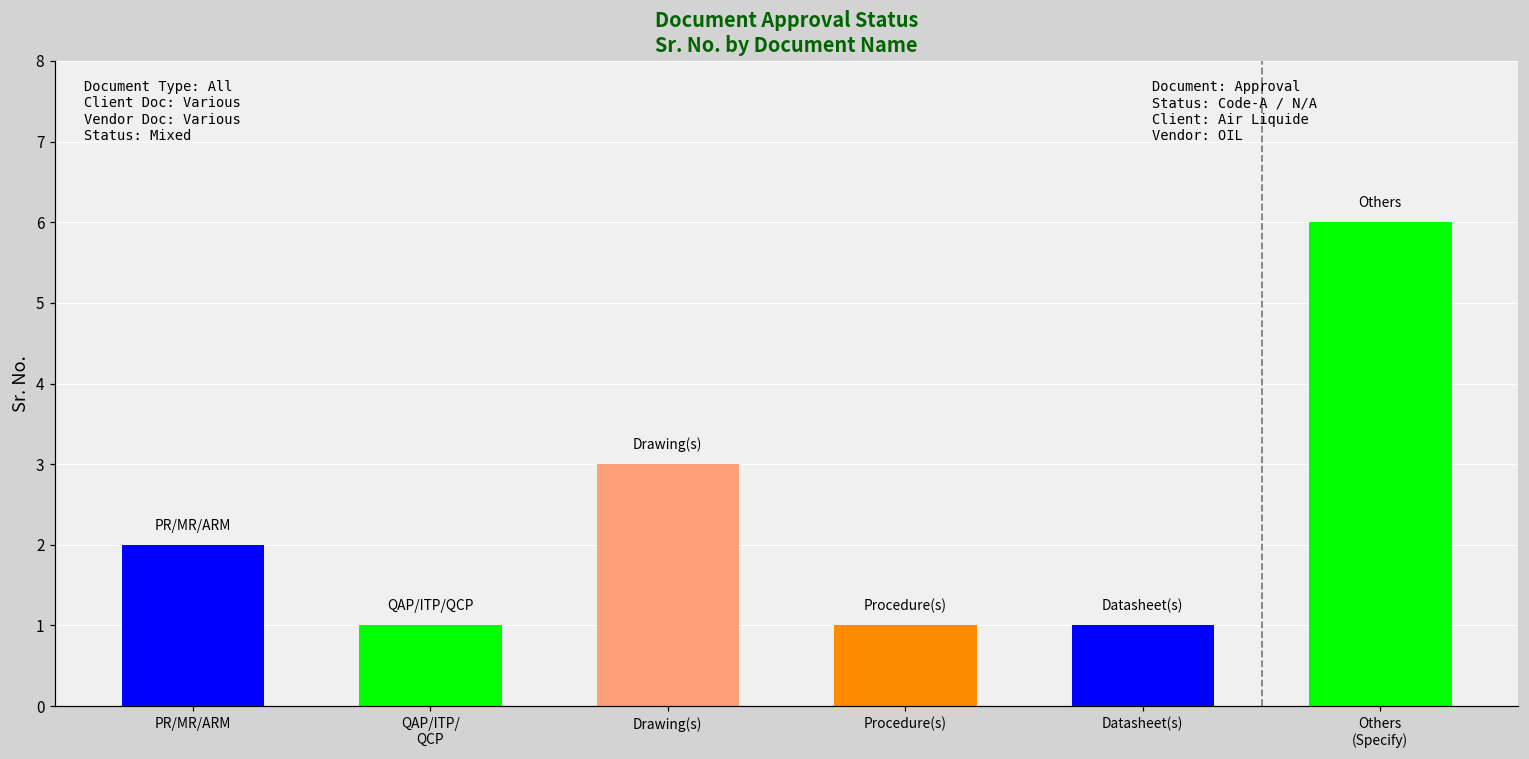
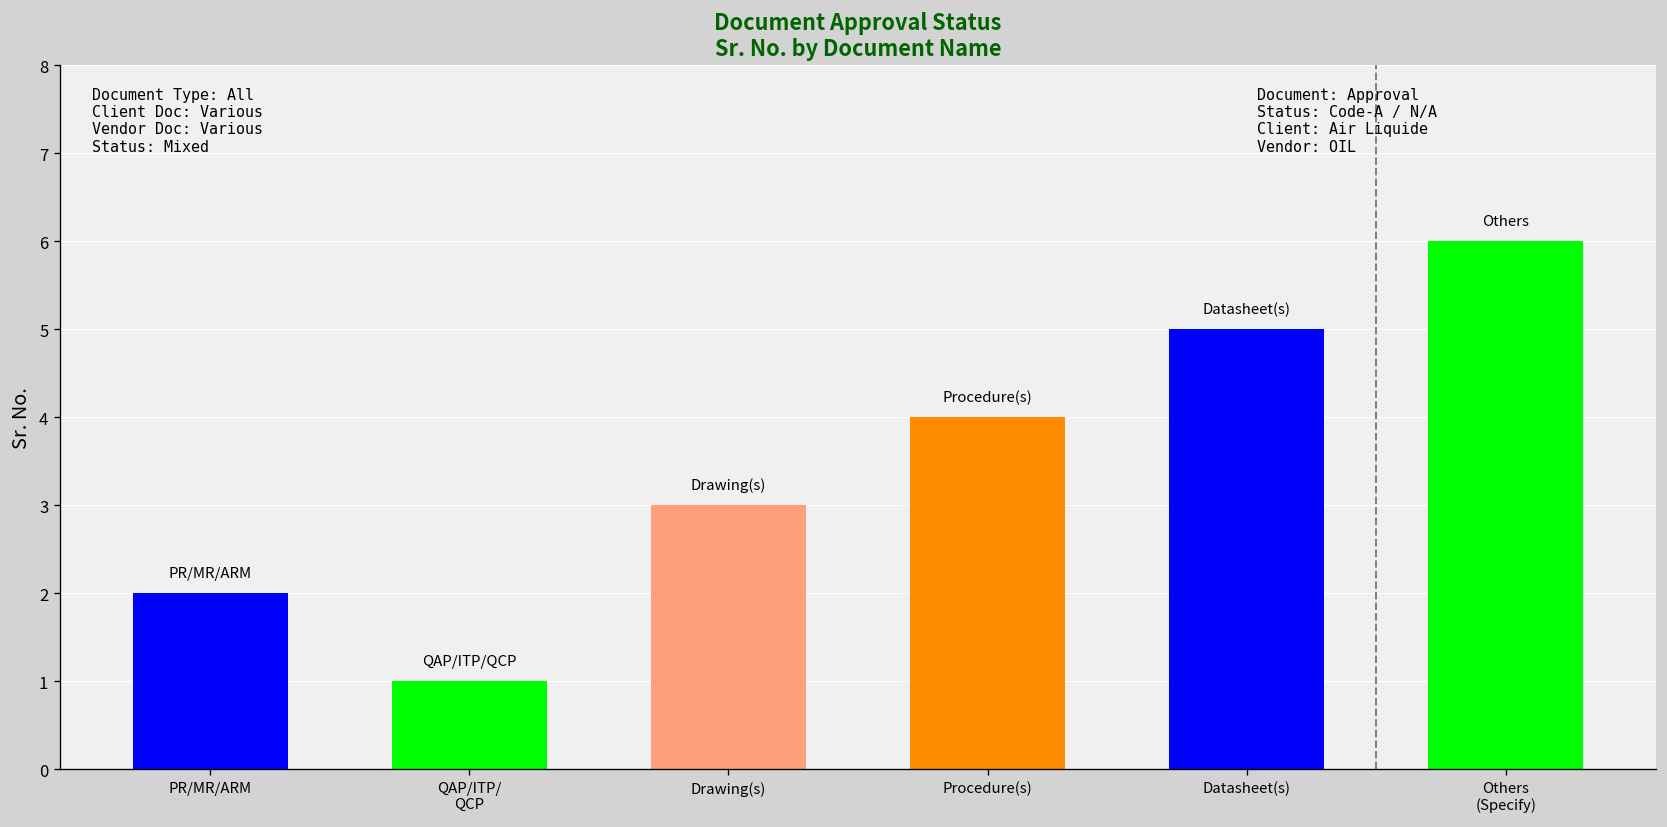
  {
    "PR/MR/ARM": 2,
    "QAP/ITP/ QCP": 1,
    "Drawing(s)": 3,
-   "Procedure(s)": 1,
-   "Datasheet(s)": 1,
+   "Procedure(s)": 4,
+   "Datasheet(s)": 5,
    "Others (Specify)": 6
  }
